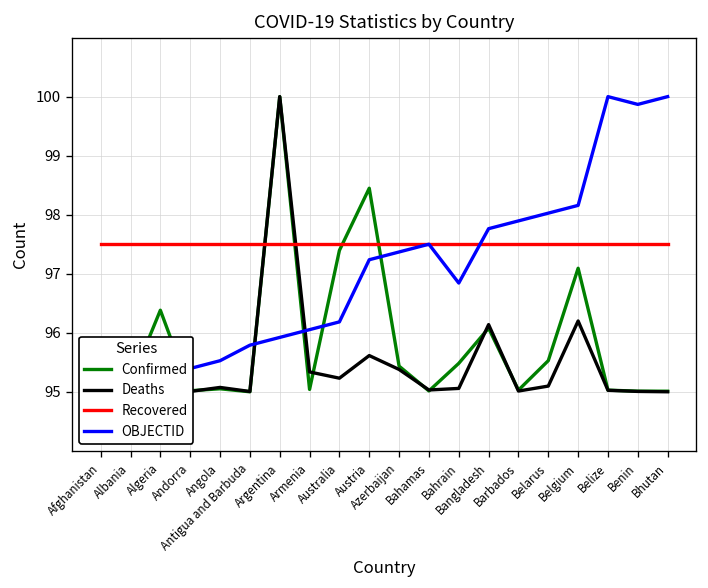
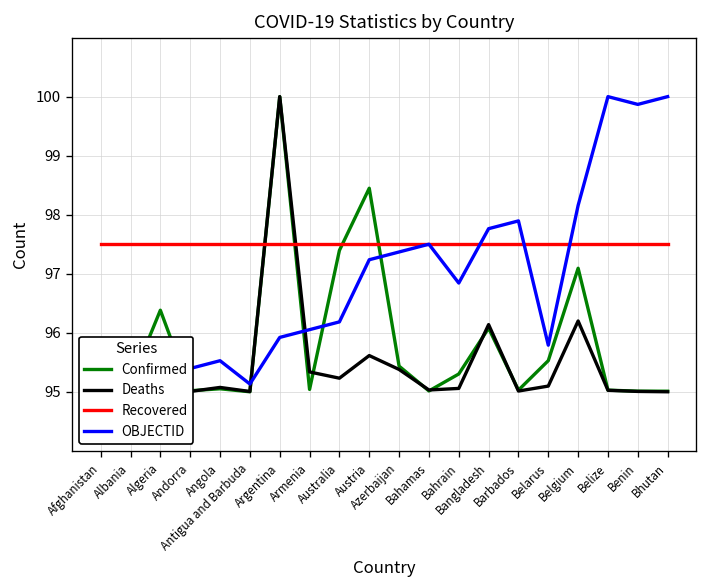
  {
    "Confirmed": {
      "Algeria": 96.4,
      "Armenia": 95.0,
      "Australia": 97.4,
      "Austria": 98.4,
      "Azerbaijan": 95.4,
-     "Bahrain": 95.5,
+     "Bahrain": 95.3,
      "Bangladesh": 96.1,
      "Belarus": 95.5,
      "Belgium": 97.1
    },
    "Deaths": {
      "Armenia": 95.3,
      "Australia": 95.2,
      "Austria": 95.6,
      "Azerbaijan": 95.4,
      "Bahrain": 95.1,
      "Bangladesh": 96.1,
      "Belarus": 95.1,
      "Belgium": 96.2
    },
    "Recovered": {
      "Afghanistan": 97.5,
      "Albania": 97.5,
      "Algeria": 97.5,
      "Andorra": 97.5,
      "Angola": 97.5,
      "Antigua and Barbuda": 97.5,
      "Argentina": 97.5,
      "Armenia": 97.5,
      "Australia": 97.5,
      "Austria": 97.5,
      "Azerbaijan": 97.5,
      "Bahrain": 97.5,
      "Bangladesh": 97.5,
      "Barbados": 97.5,
      "Belarus": 97.5,
      "Belgium": 97.5,
      "Belize": 97.5,
      "Benin": 97.5,
      "Bhutan": 97.5
    },
    "OBJECTID": {
      "Angola": 95.5,
-     "Antigua and Barbuda": 95.8,
+     "Antigua and Barbuda": 95.1,
      "Argentina": 95.9,
      "Armenia": 96.1,
      "Australia": 96.2,
      "Austria": 97.2,
      "Azerbaijan": 97.4,
      "Bahrain": 96.8,
      "Bangladesh": 97.8,
      "Barbados": 97.9,
-     "Belarus": 98.0,
+     "Belarus": 95.8,
      "Belgium": 98.2,
      "Belize": 100.0,
      "Benin": 99.9,
      "Bhutan": 100.0
    }
  }
